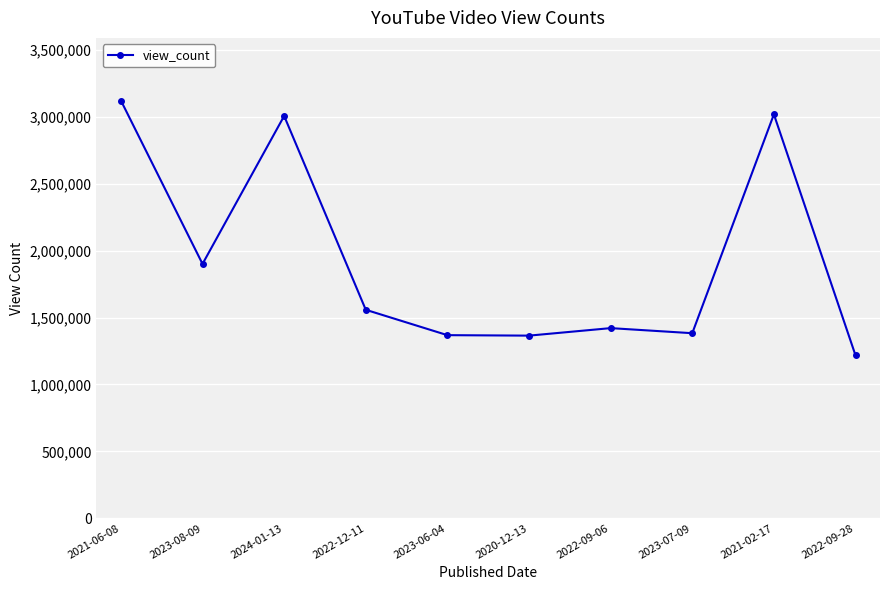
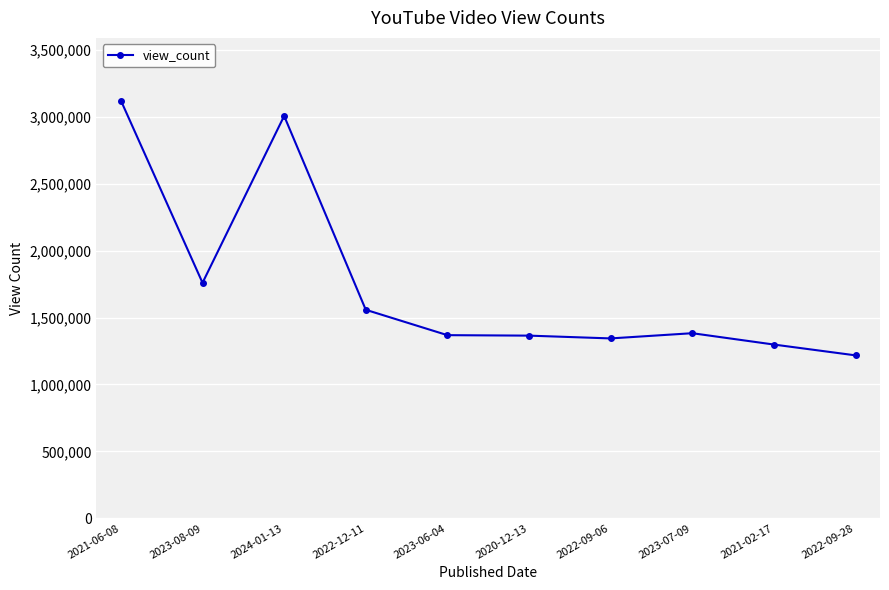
  {
    "2021-06-08": "3,120,000",
-   "2023-08-09": "1,900,000",
+   "2023-08-09": "1,760,000",
    "2024-01-13": "3,010,000",
    "2022-12-11": "1,560,000",
    "2023-06-04": "1,370,000",
    "2020-12-13": "1,360,000",
-   "2022-09-06": "1,420,000",
+   "2022-09-06": "1,340,000",
    "2023-07-09": "1,380,000",
-   "2021-02-17": "3,020,000",
+   "2021-02-17": "1,300,000",
    "2022-09-28": "1,220,000"
  }
